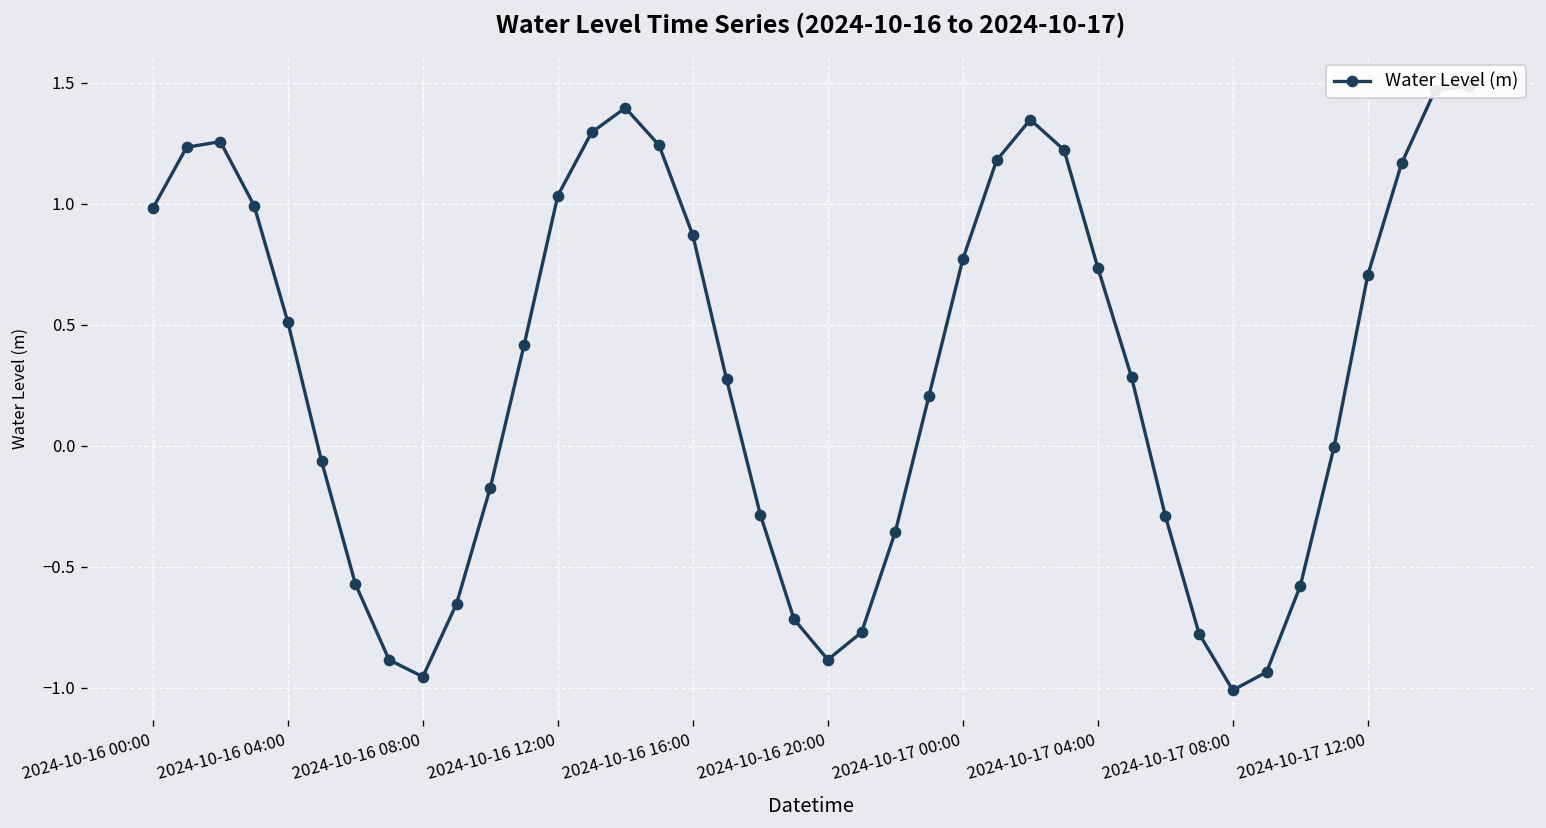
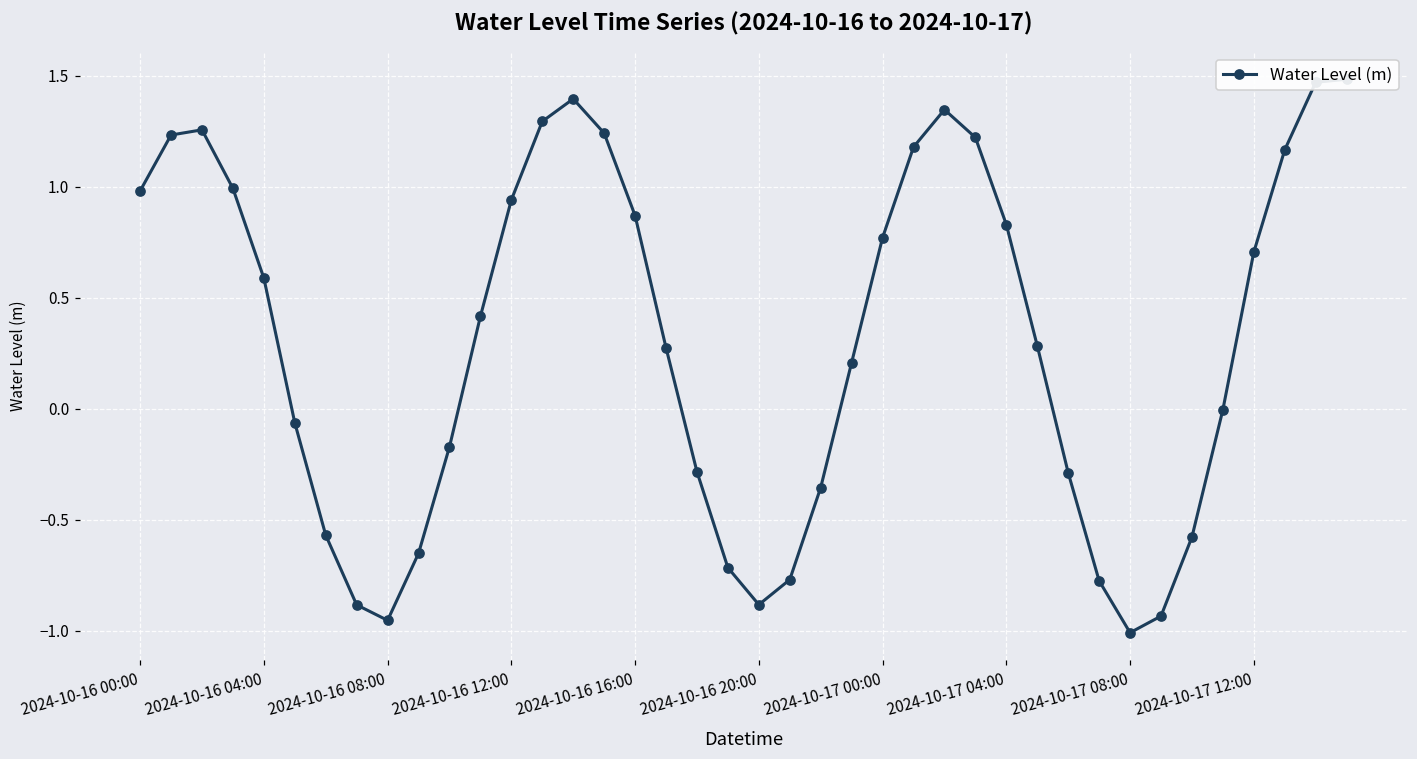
  {
    "2024-10-16 00:00": 0.98,
-   "2024-10-16 04:00": 0.51,
+   "2024-10-16 04:00": 0.59,
    "2024-10-16 08:00": -0.95,
-   "2024-10-16 12:00": 1.03,
+   "2024-10-16 12:00": 0.94,
    "2024-10-16 16:00": 0.87,
    "2024-10-16 20:00": -0.88,
    "2024-10-17 00:00": 0.77,
-   "2024-10-17 04:00": 0.74,
+   "2024-10-17 04:00": 0.83,
    "2024-10-17 08:00": -1.01,
    "2024-10-17 12:00": 0.71
  }
